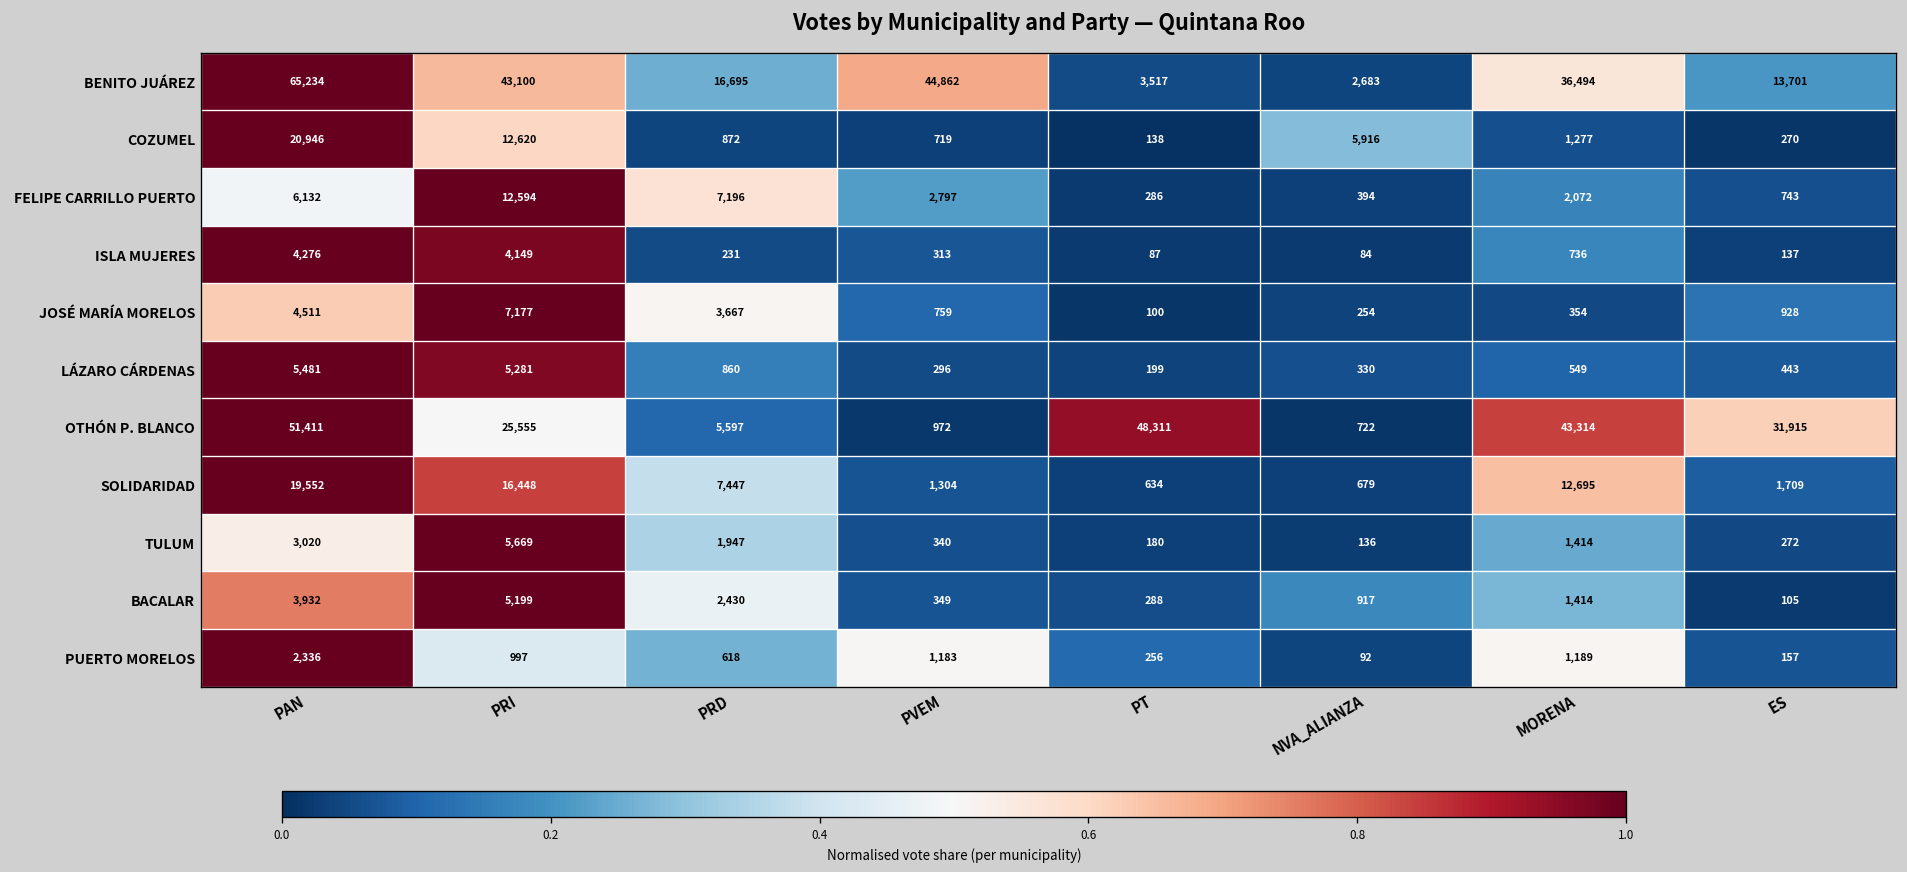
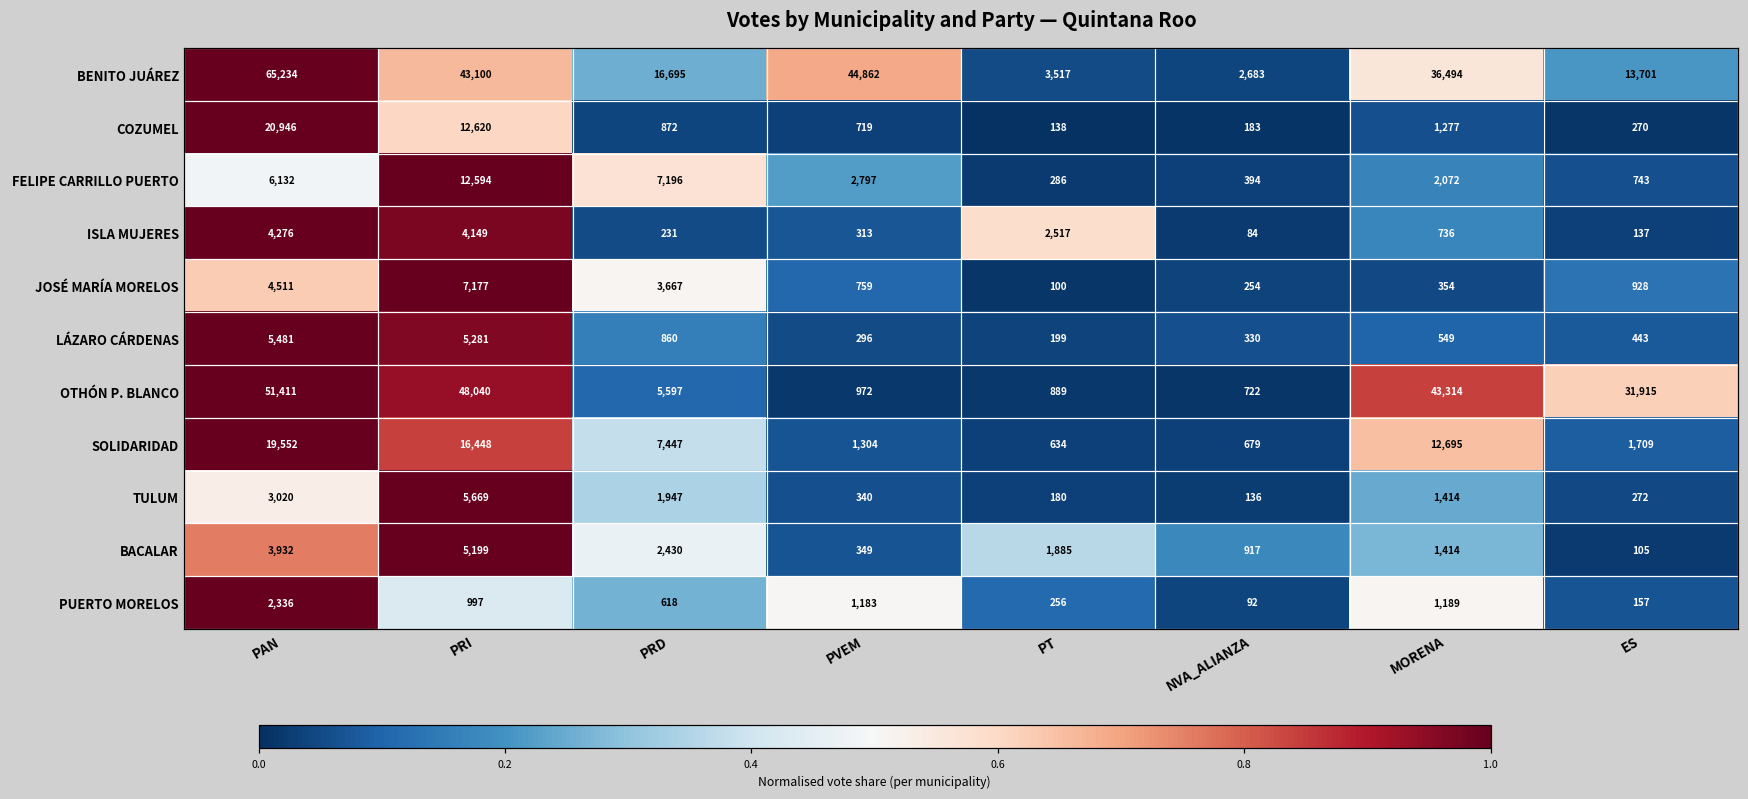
  {
    "BENITO JUÁREZ": {
      "PAN": "65,234",
      "PRI": "43,100",
      "PRD": "16,695",
      "PVEM": "44,862",
      "PT": "3,517",
      "NVA_ALIANZA": "2,683",
      "MORENA": "36,494",
      "ES": "13,701"
    },
    "COZUMEL": {
      "PAN": "20,946",
      "PRI": "12,620",
      "PRD": "872",
      "PVEM": "719",
      "PT": "138",
-     "NVA_ALIANZA": "5,916",
+     "NVA_ALIANZA": "183",
      "MORENA": "1,277",
      "ES": "270"
    },
    "FELIPE CARRILLO PUERTO": {
      "PAN": "6,132",
      "PRI": "12,594",
      "PRD": "7,196",
      "PVEM": "2,797",
      "PT": "286",
      "NVA_ALIANZA": "394",
      "MORENA": "2,072",
      "ES": "743"
    },
    "ISLA MUJERES": {
      "PAN": "4,276",
      "PRI": "4,149",
      "PRD": "231",
      "PVEM": "313",
-     "PT": "87",
+     "PT": "2,517",
      "NVA_ALIANZA": "84",
      "MORENA": "736",
      "ES": "137"
    },
    "JOSÉ MARÍA MORELOS": {
      "PAN": "4,511",
      "PRI": "7,177",
      "PRD": "3,667",
      "PVEM": "759",
      "PT": "100",
      "NVA_ALIANZA": "254",
      "MORENA": "354",
      "ES": "928"
    },
    "LÁZARO CÁRDENAS": {
      "PAN": "5,481",
      "PRI": "5,281",
      "PRD": "860",
      "PVEM": "296",
      "PT": "199",
      "NVA_ALIANZA": "330",
      "MORENA": "549",
      "ES": "443"
    },
    "OTHÓN P. BLANCO": {
      "PAN": "51,411",
-     "PRI": "25,555",
+     "PRI": "48,040",
      "PRD": "5,597",
      "PVEM": "972",
-     "PT": "48,311",
+     "PT": "889",
      "NVA_ALIANZA": "722",
      "MORENA": "43,314",
      "ES": "31,915"
    },
    "SOLIDARIDAD": {
      "PAN": "19,552",
      "PRI": "16,448",
      "PRD": "7,447",
      "PVEM": "1,304",
      "PT": "634",
      "NVA_ALIANZA": "679",
      "MORENA": "12,695",
      "ES": "1,709"
    },
    "TULUM": {
      "PAN": "3,020",
      "PRI": "5,669",
      "PRD": "1,947",
      "PVEM": "340",
      "PT": "180",
      "NVA_ALIANZA": "136",
      "MORENA": "1,414",
      "ES": "272"
    },
    "BACALAR": {
      "PAN": "3,932",
      "PRI": "5,199",
      "PRD": "2,430",
      "PVEM": "349",
-     "PT": "288",
+     "PT": "1,885",
      "NVA_ALIANZA": "917",
      "MORENA": "1,414",
      "ES": "105"
    },
    "PUERTO MORELOS": {
      "PAN": "2,336",
      "PRI": "997",
      "PRD": "618",
      "PVEM": "1,183",
      "PT": "256",
      "NVA_ALIANZA": "92",
      "MORENA": "1,189",
      "ES": "157"
    }
  }
